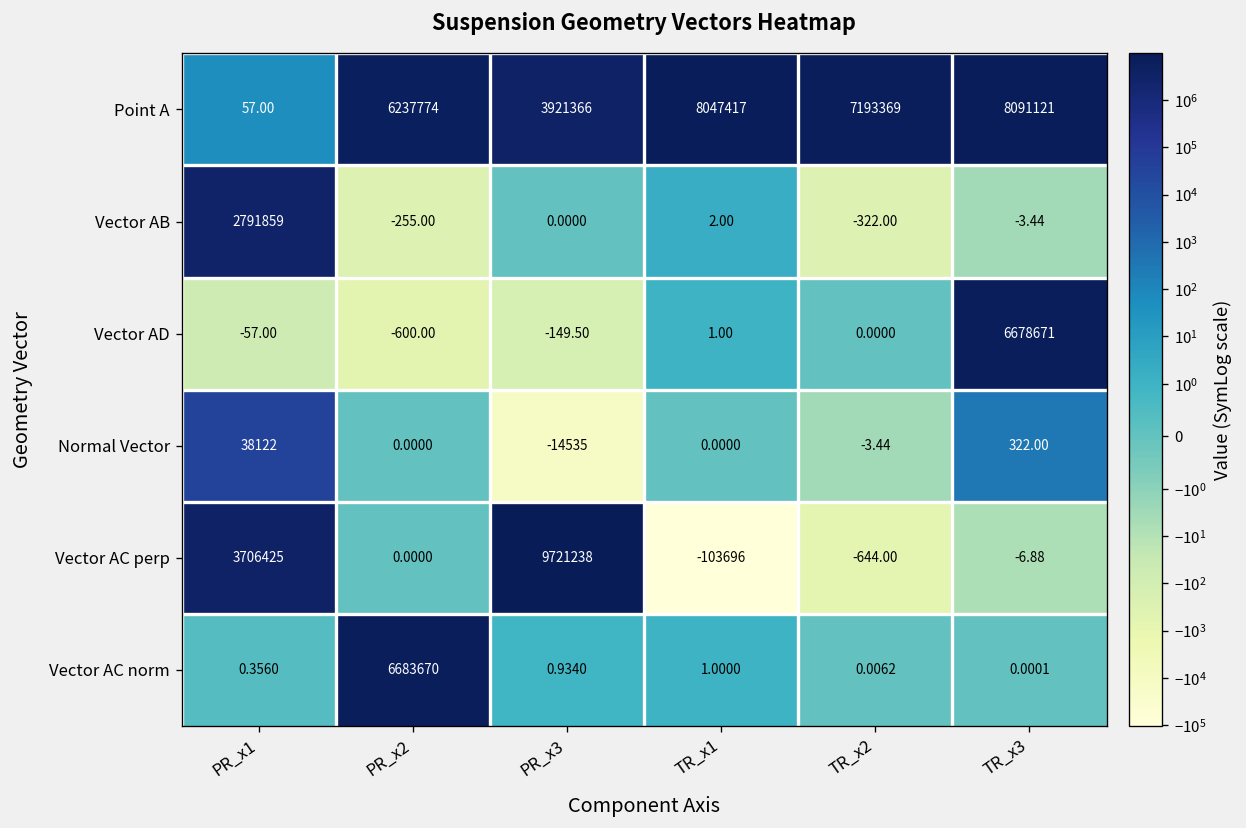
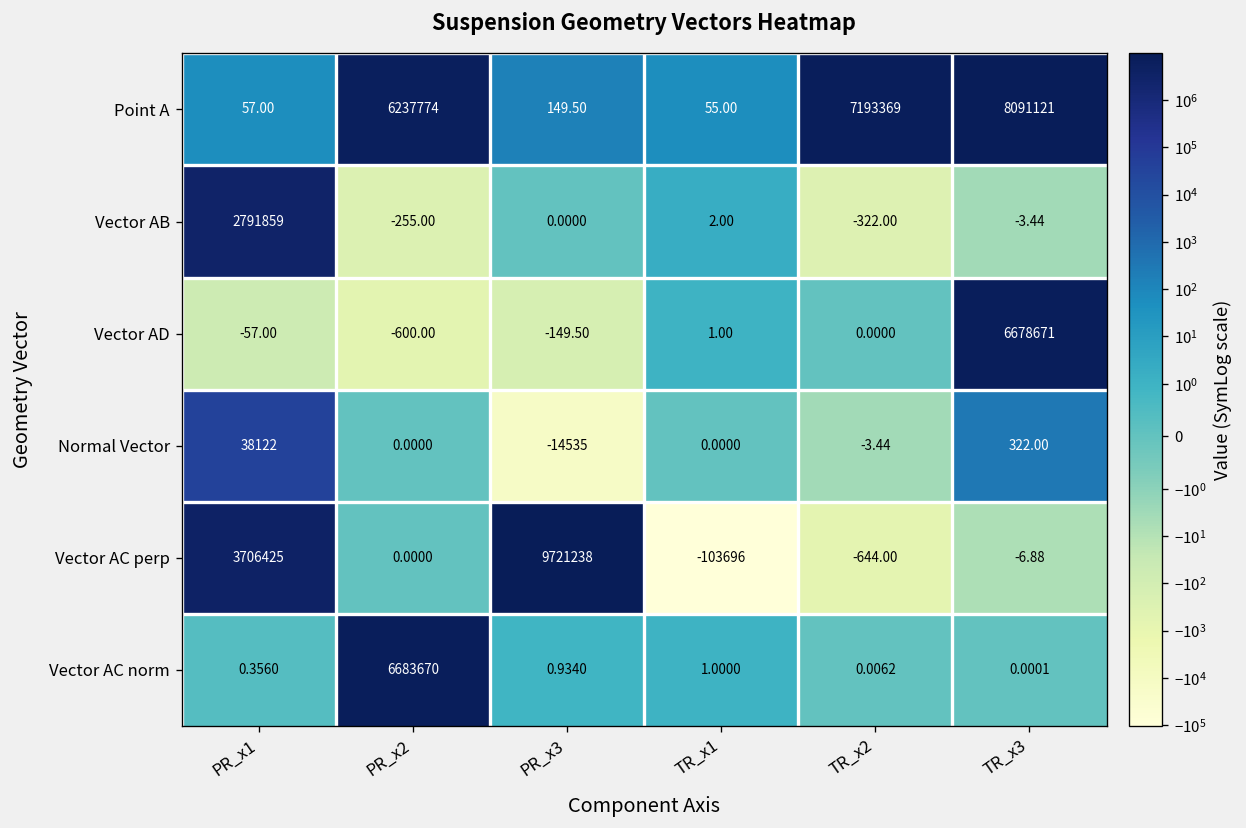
  {
    "Point A": {
      "PR_x1": 57.00,
      "PR_x2": 6237774,
-     "PR_x3": 3921366,
-     "TR_x1": 8047417,
+     "PR_x3": 149.50,
+     "TR_x1": 55.00,
      "TR_x2": 7193369,
      "TR_x3": 8091121
    },
    "Vector AB": {
      "PR_x1": 2791859,
      "PR_x2": -255.00,
      "PR_x3": 0.0000,
      "TR_x1": 2.00,
      "TR_x2": -322.00,
      "TR_x3": -3.44
    },
    "Vector AD": {
      "PR_x1": -57.00,
      "PR_x2": -600.00,
      "PR_x3": -149.50,
      "TR_x1": 1.00,
      "TR_x2": 0.0000,
      "TR_x3": 6678671
    },
    "Normal Vector": {
      "PR_x1": 38122,
      "PR_x2": 0.0000,
      "PR_x3": -14535,
      "TR_x1": 0.0000,
      "TR_x2": -3.44,
      "TR_x3": 322.00
    },
    "Vector AC perp": {
      "PR_x1": 3706425,
      "PR_x2": 0.0000,
      "PR_x3": 9721238,
      "TR_x1": -103696,
      "TR_x2": -644.00,
      "TR_x3": -6.88
    },
    "Vector AC norm": {
      "PR_x1": 0.3560,
      "PR_x2": 6683670,
      "PR_x3": 0.9340,
      "TR_x1": 1.0000,
      "TR_x2": 0.0062,
      "TR_x3": 0.0001
    }
  }
